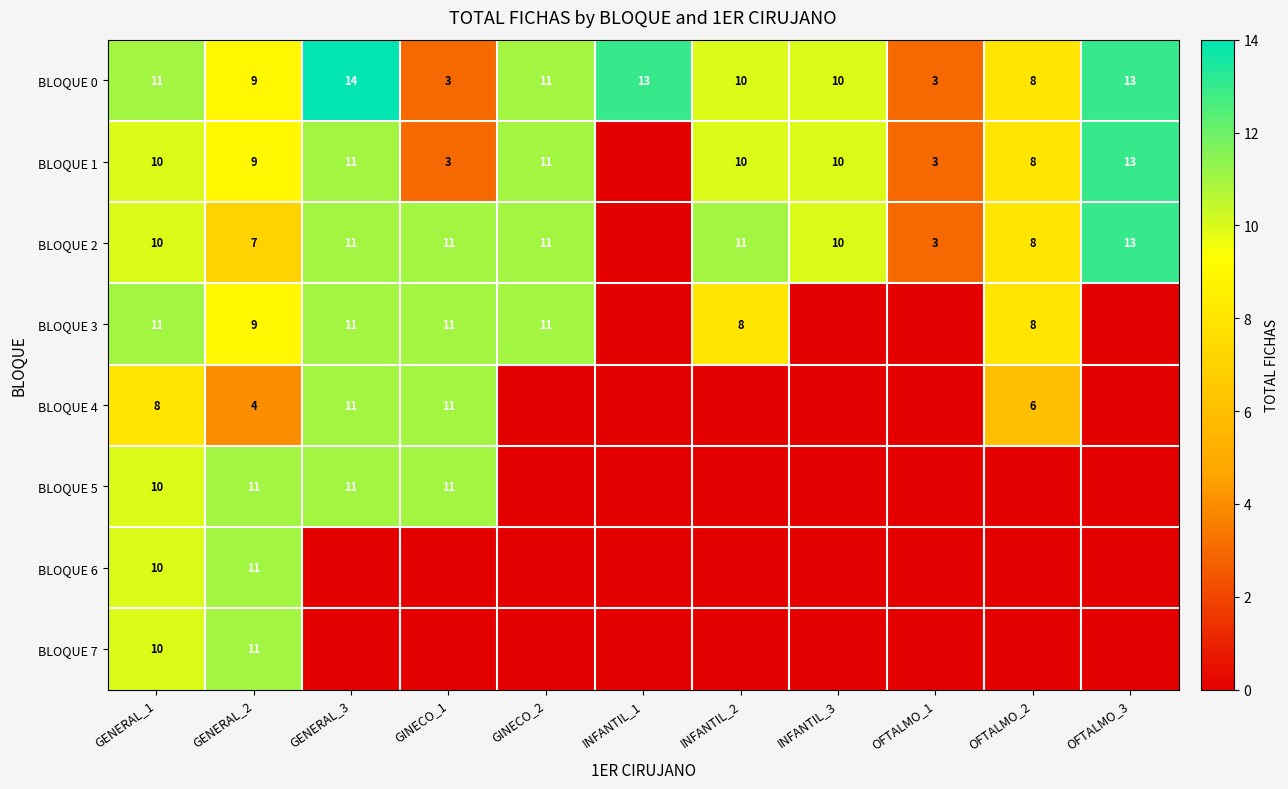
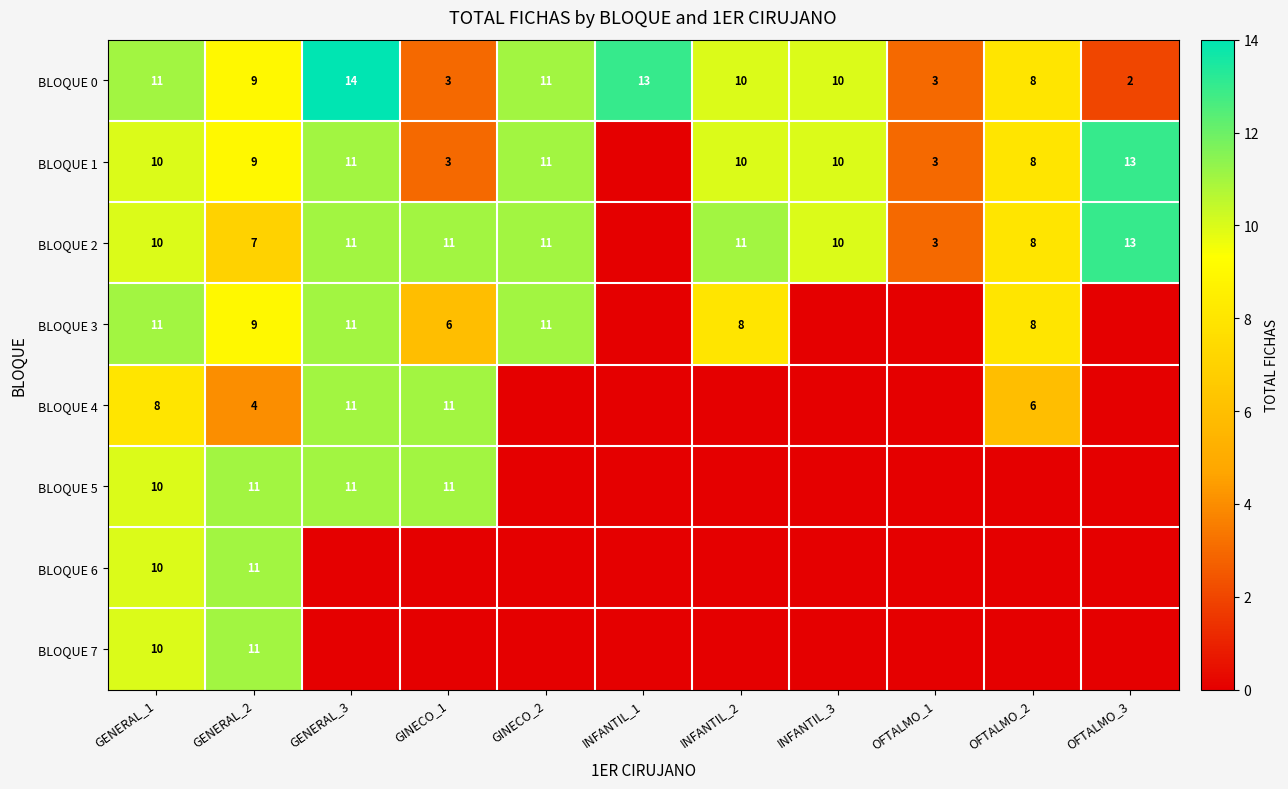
  {
    "BLOQUE 0": {
      "GENERAL_1": 11,
      "GENERAL_2": 9,
      "GENERAL_3": 14,
      "GINECO_1": 3,
      "GINECO_2": 11,
      "INFANTIL_1": 13,
      "INFANTIL_2": 10,
      "INFANTIL_3": 10,
      "OFTALMO_1": 3,
      "OFTALMO_2": 8,
-     "OFTALMO_3": 13
+     "OFTALMO_3": 2
    },
    "BLOQUE 1": {
      "GENERAL_1": 10,
      "GENERAL_2": 9,
      "GENERAL_3": 11,
      "GINECO_1": 3,
      "GINECO_2": 11,
      "INFANTIL_2": 10,
      "INFANTIL_3": 10,
      "OFTALMO_1": 3,
      "OFTALMO_2": 8,
      "OFTALMO_3": 13
    },
    "BLOQUE 2": {
      "GENERAL_1": 10,
      "GENERAL_2": 7,
      "GENERAL_3": 11,
      "GINECO_1": 11,
      "GINECO_2": 11,
      "INFANTIL_2": 11,
      "INFANTIL_3": 10,
      "OFTALMO_1": 3,
      "OFTALMO_2": 8,
      "OFTALMO_3": 13
    },
    "BLOQUE 3": {
      "GENERAL_1": 11,
      "GENERAL_2": 9,
      "GENERAL_3": 11,
-     "GINECO_1": 11,
+     "GINECO_1": 6,
      "GINECO_2": 11,
      "INFANTIL_2": 8,
      "OFTALMO_2": 8
    },
    "BLOQUE 4": {
      "GENERAL_1": 8,
      "GENERAL_2": 4,
      "GENERAL_3": 11,
      "GINECO_1": 11,
      "OFTALMO_2": 6
    },
    "BLOQUE 5": {
      "GENERAL_1": 10,
      "GENERAL_2": 11,
      "GENERAL_3": 11,
      "GINECO_1": 11
    },
    "BLOQUE 6": {
      "GENERAL_1": 10,
      "GENERAL_2": 11
    },
    "BLOQUE 7": {
      "GENERAL_1": 10,
      "GENERAL_2": 11
    }
  }
